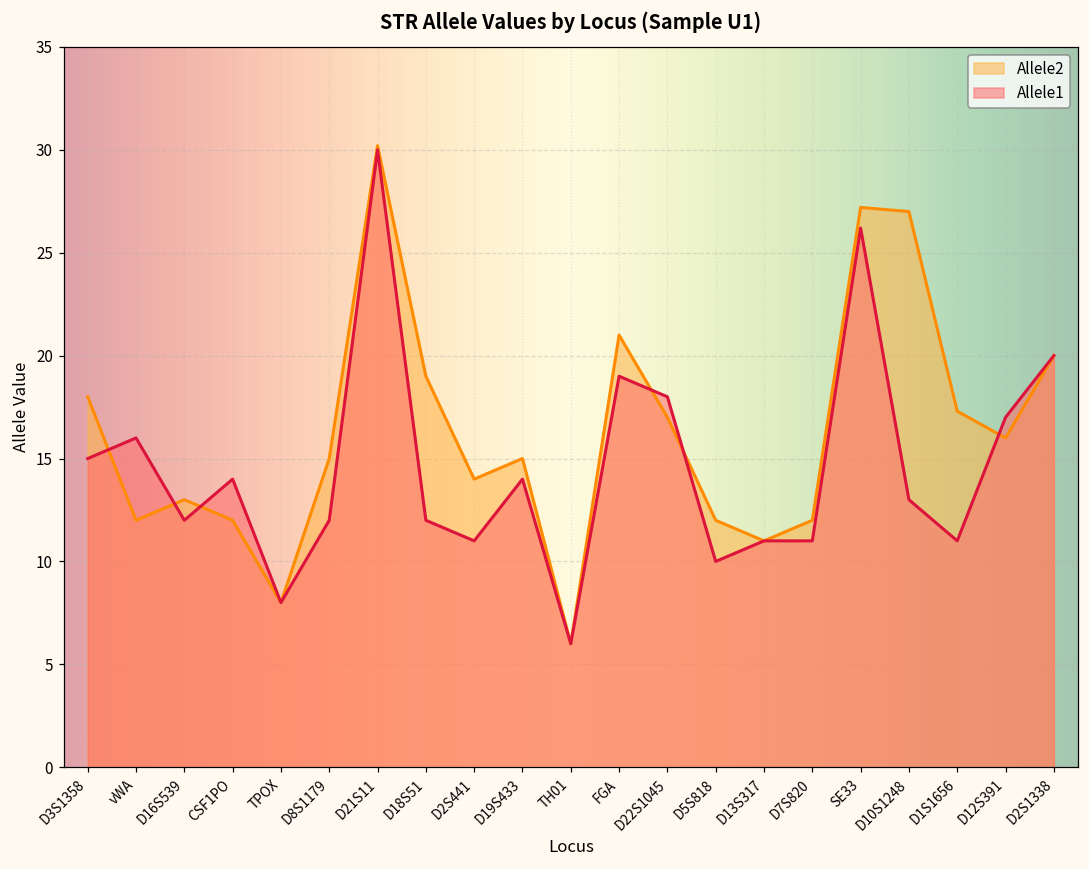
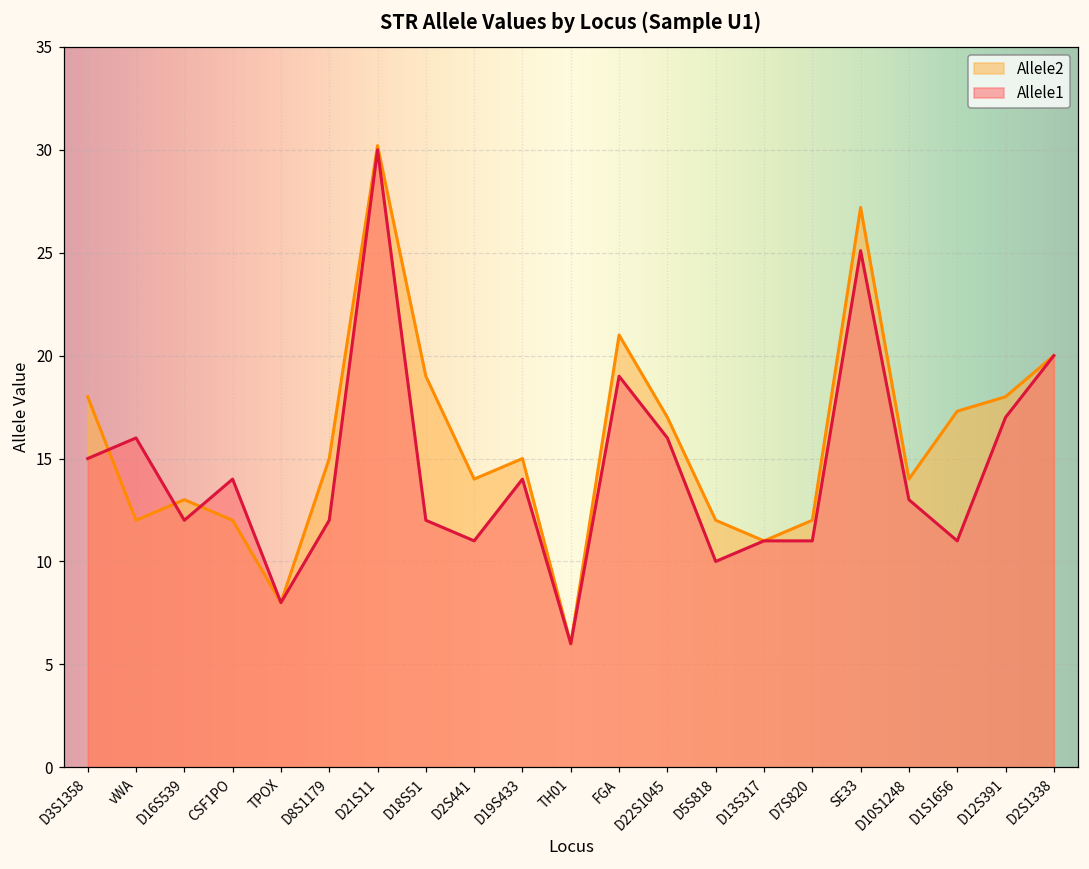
  {
    "Allele2": {
      "D3S1358": 18,
      "vWA": 12,
      "D16S539": 13,
      "CSF1PO": 12,
      "D8S1179": 15,
      "D21S11": 30.2,
      "D18S51": 19,
      "D2S441": 14,
      "D19S433": 15,
      "FGA": 21,
      "D22S1045": 17,
      "D5S818": 12,
      "D7S820": 12,
      "SE33": 27.2,
-     "D10S1248": 27,
+     "D10S1248": 14,
      "D1S1656": 17.3,
-     "D12S391": 16
+     "D12S391": 18
    },
    "Allele1": {
      "D3S1358": 15.0,
      "vWA": 16.0,
      "D16S539": 12.0,
      "CSF1PO": 14.0,
      "D8S1179": 12.0,
      "D21S11": 30.0,
      "D18S51": 12.0,
      "D2S441": 11.0,
      "D19S433": 14.0,
      "FGA": 19.0,
-     "D22S1045": 18,
+     "D22S1045": 16,
      "D5S818": 10.0,
      "D7S820": 11.0,
-     "SE33": 26.2,
+     "SE33": 25.1,
      "D10S1248": 13.0,
      "D1S1656": 11.0,
      "D12S391": 17.0
    }
  }
